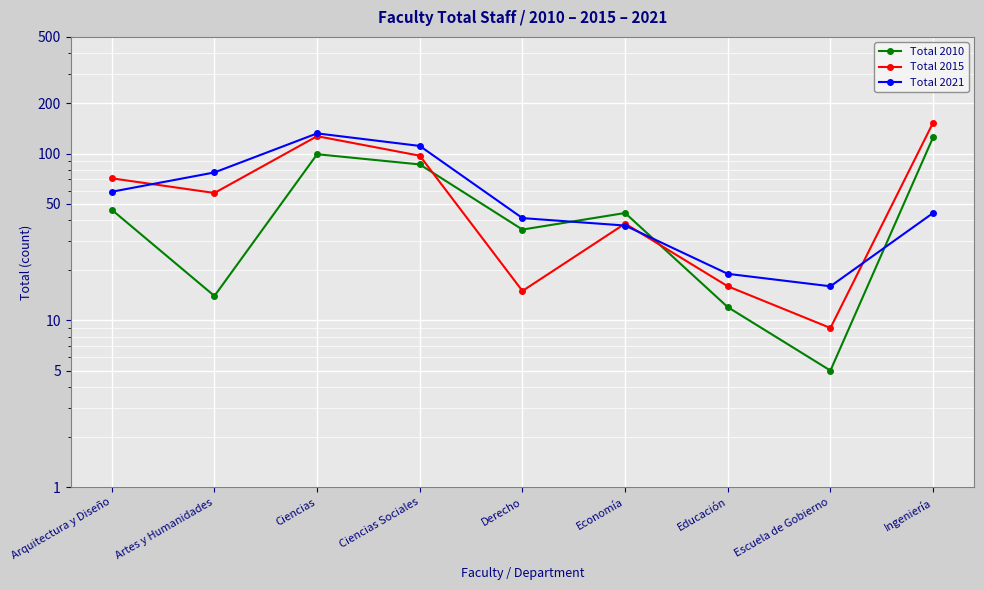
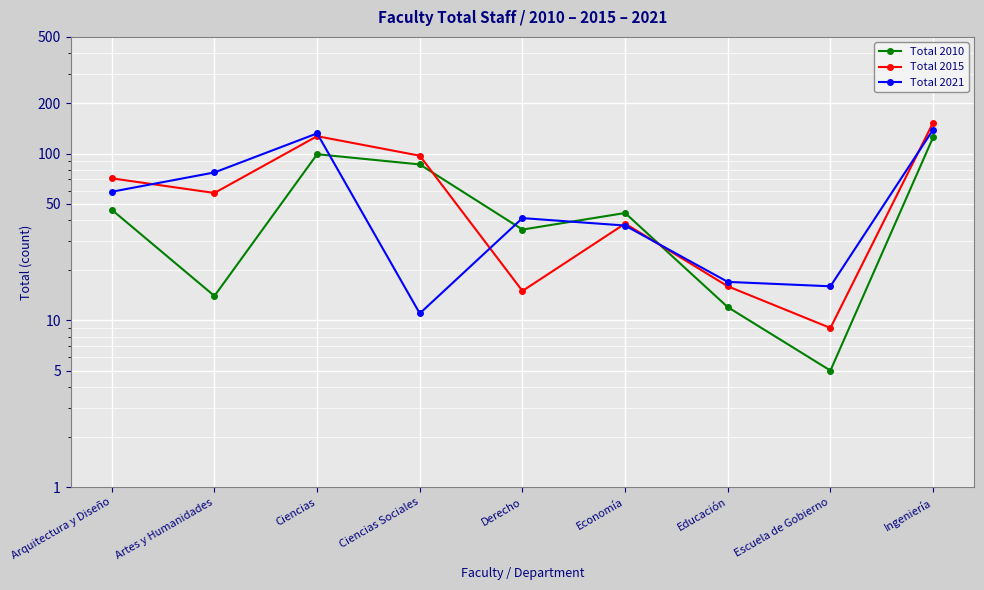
  {
    "Total 2010": {
      "Arquitectura y Diseño": 46,
      "Artes y Humanidades": 14,
      "Ciencias": 100,
      "Ciencias Sociales": 90,
      "Derecho": 35,
      "Economía": 44,
      "Educación": 12,
      "Escuela de Gobierno": 5,
      "Ingeniería": 130
    },
    "Total 2015": {
      "Arquitectura y Diseño": 71,
      "Artes y Humanidades": 58,
      "Ciencias": 130,
      "Ciencias Sociales": 100,
      "Derecho": 15,
      "Educación": 16,
      "Escuela de Gobierno": 9,
      "Ingeniería": 150
    },
    "Total 2021": {
      "Arquitectura y Diseño": 59,
      "Artes y Humanidades": 80,
      "Ciencias": 130,
-     "Ciencias Sociales": 110,
+     "Ciencias Sociales": 11,
      "Derecho": 41,
-     "Educación": 19,
+     "Educación": 17,
      "Escuela de Gobierno": 16,
-     "Ingeniería": 44
+     "Ingeniería": 140
    }
  }
